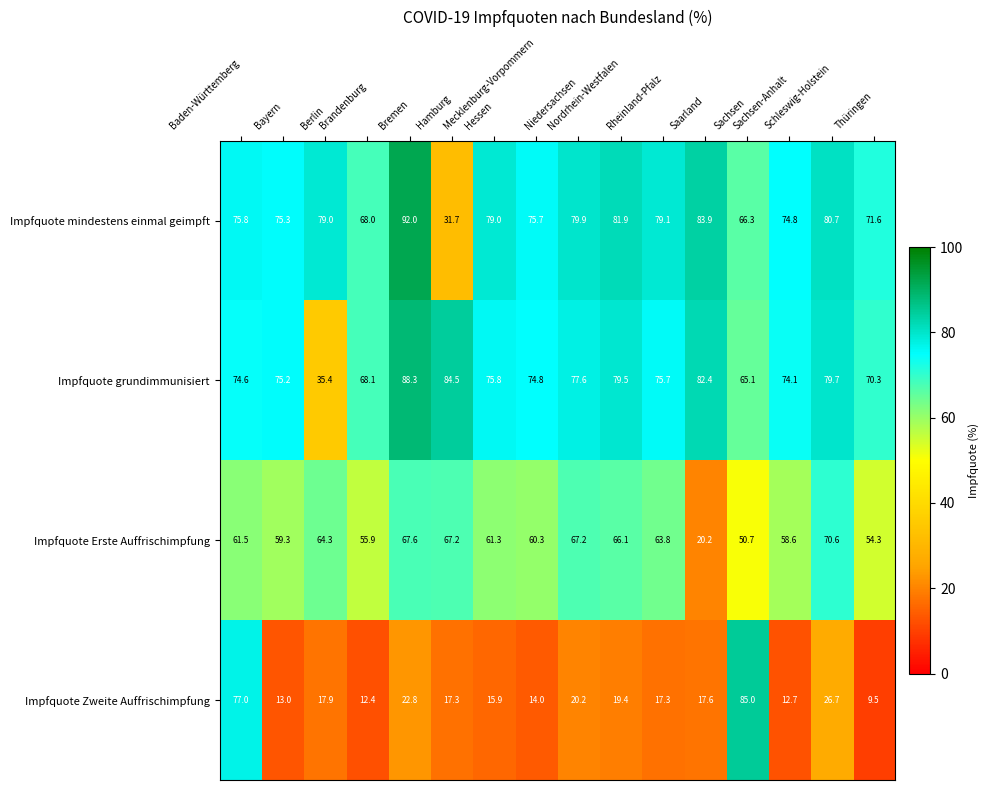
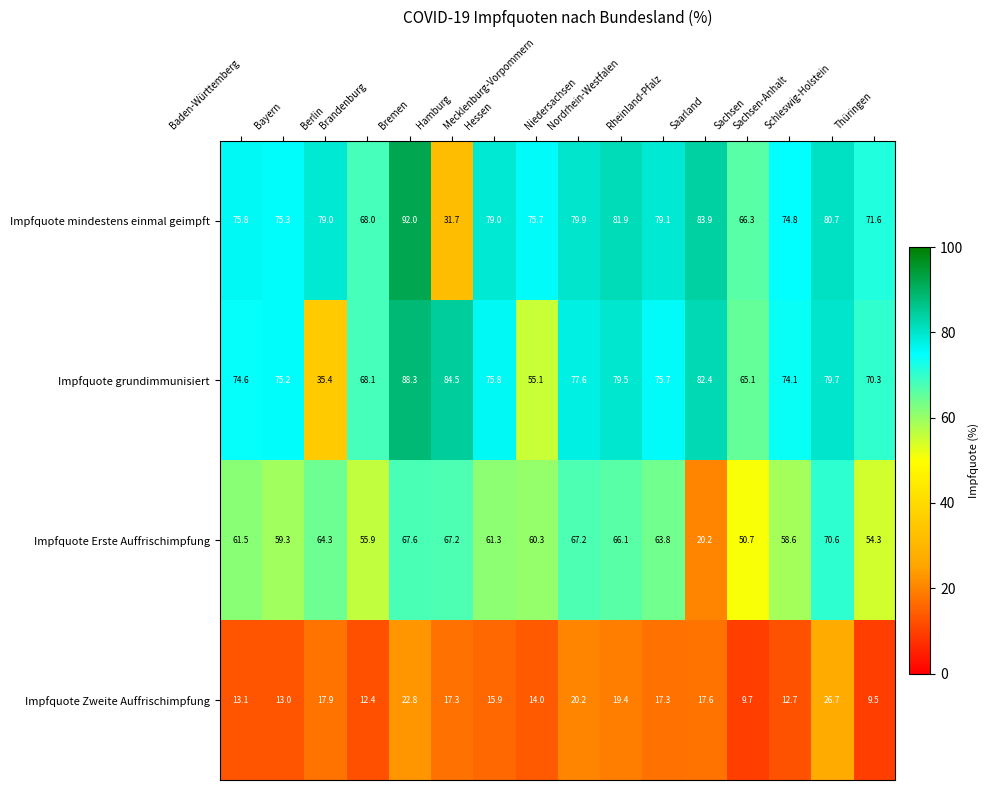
  {
    "Impfquote mindestens einmal geimpft": {
      "Baden-Württemberg": 75.8,
      "Bayern": 75.3,
      "Berlin": 79.0,
      "Brandenburg": 68.0,
      "Bremen": 92.0,
      "Hamburg": 31.7,
      "Hessen": 79.0,
      "Mecklenburg-Vorpommern": 75.7,
      "Niedersachsen": 79.9,
      "Nordrhein-Westfalen": 81.9,
      "Rheinland-Pfalz": 79.1,
      "Saarland": 83.9,
      "Sachsen": 66.3,
      "Sachsen-Anhalt": 74.8,
      "Schleswig-Holstein": 80.7,
      "Thüringen": 71.6
    },
    "Impfquote grundimmunisiert": {
      "Baden-Württemberg": 74.6,
      "Bayern": 75.2,
      "Berlin": 35.4,
      "Brandenburg": 68.1,
      "Bremen": 88.3,
      "Hamburg": 84.5,
      "Hessen": 75.8,
-     "Mecklenburg-Vorpommern": 74.8,
+     "Mecklenburg-Vorpommern": 55.1,
      "Niedersachsen": 77.6,
      "Nordrhein-Westfalen": 79.5,
      "Rheinland-Pfalz": 75.7,
      "Saarland": 82.4,
      "Sachsen": 65.1,
      "Sachsen-Anhalt": 74.1,
      "Schleswig-Holstein": 79.7,
      "Thüringen": 70.3
    },
    "Impfquote Erste Auffrischimpfung": {
      "Baden-Württemberg": 61.5,
      "Bayern": 59.3,
      "Berlin": 64.3,
      "Brandenburg": 55.9,
      "Bremen": 67.6,
      "Hamburg": 67.2,
      "Hessen": 61.3,
      "Mecklenburg-Vorpommern": 60.3,
      "Niedersachsen": 67.2,
      "Nordrhein-Westfalen": 66.1,
      "Rheinland-Pfalz": 63.8,
      "Saarland": 20.2,
      "Sachsen": 50.7,
      "Sachsen-Anhalt": 58.6,
      "Schleswig-Holstein": 70.6,
      "Thüringen": 54.3
    },
    "Impfquote Zweite Auffrischimpfung": {
-     "Baden-Württemberg": 77.0,
+     "Baden-Württemberg": 13.1,
      "Bayern": 13.0,
      "Berlin": 17.9,
      "Brandenburg": 12.4,
      "Bremen": 22.8,
      "Hamburg": 17.3,
      "Hessen": 15.9,
      "Mecklenburg-Vorpommern": 14.0,
      "Niedersachsen": 20.2,
      "Nordrhein-Westfalen": 19.4,
      "Rheinland-Pfalz": 17.3,
      "Saarland": 17.6,
-     "Sachsen": 85.0,
+     "Sachsen": 9.7,
      "Sachsen-Anhalt": 12.7,
      "Schleswig-Holstein": 26.7,
      "Thüringen": 9.5
    }
  }
